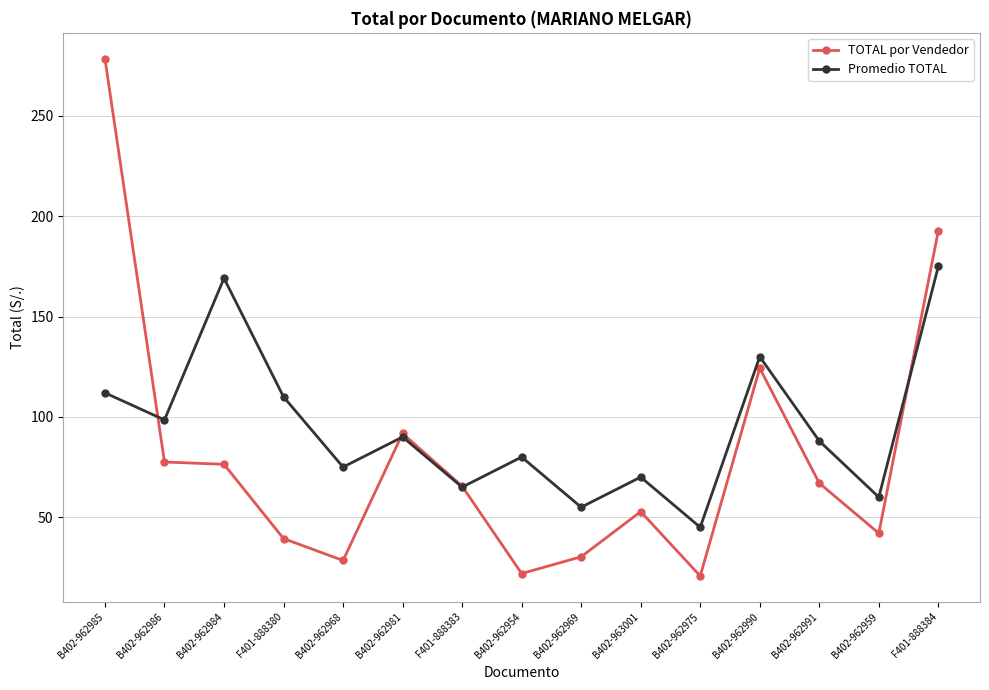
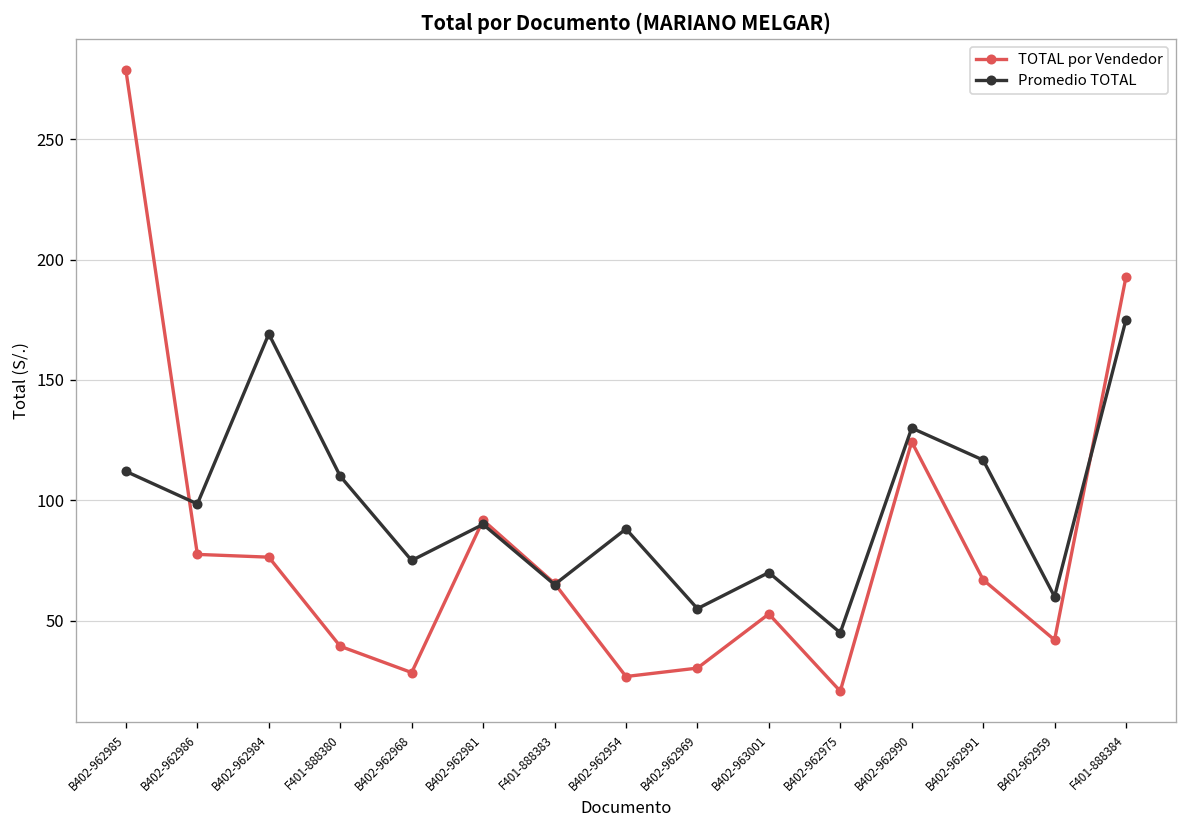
  {
    "TOTAL por Vendedor": {
      "B402-962985": 279,
      "B402-962986": 78,
      "B402-962984": 76,
      "F401-888380": 39,
      "B402-962968": 28,
      "B402-962981": 92,
-     "B402-962954": 22,
+     "B402-962954": 27,
      "B402-962969": 30,
      "B402-963001": 53,
      "B402-962975": 21,
      "B402-962990": 124,
      "B402-962991": 67,
      "B402-962959": 42,
      "F401-888384": 193
    },
    "Promedio TOTAL": {
      "B402-962985": 112,
      "B402-962986": 99,
      "B402-962984": 169,
      "F401-888380": 110,
      "B402-962968": 75,
      "B402-962981": 90,
-     "B402-962954": 80,
+     "B402-962954": 88,
      "B402-962969": 55,
      "B402-963001": 70,
      "B402-962975": 45,
      "B402-962990": 130,
-     "B402-962991": 88,
+     "B402-962991": 117,
      "B402-962959": 60,
      "F401-888384": 175
    }
  }
